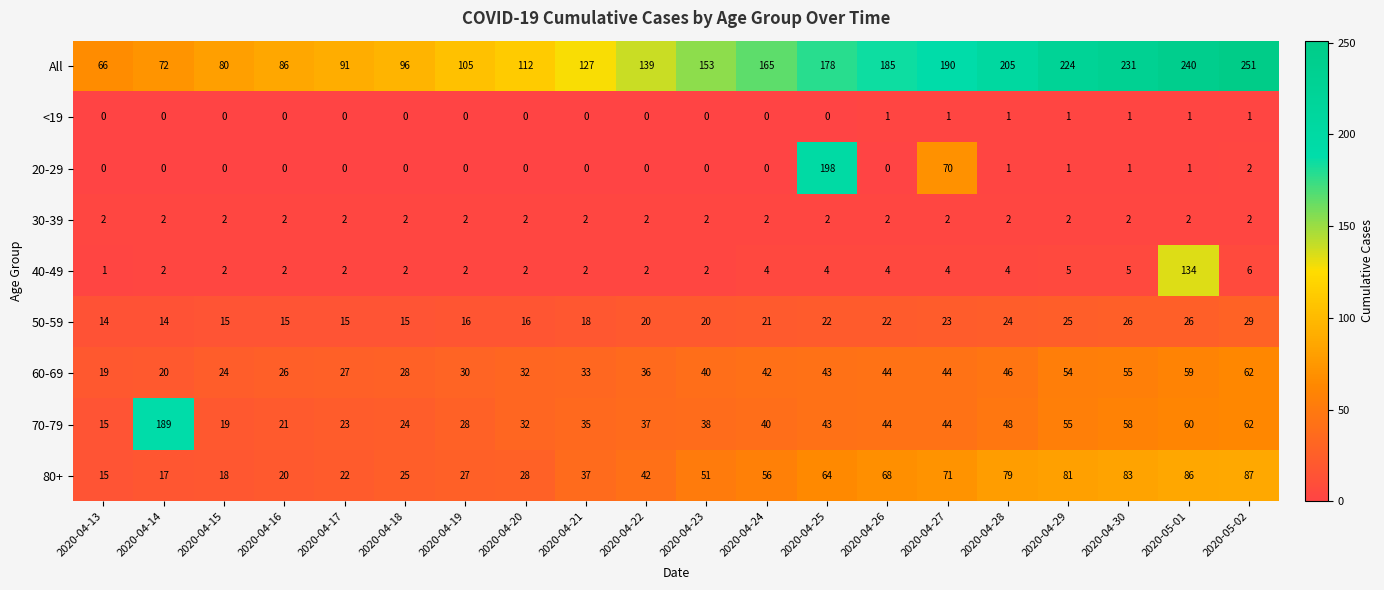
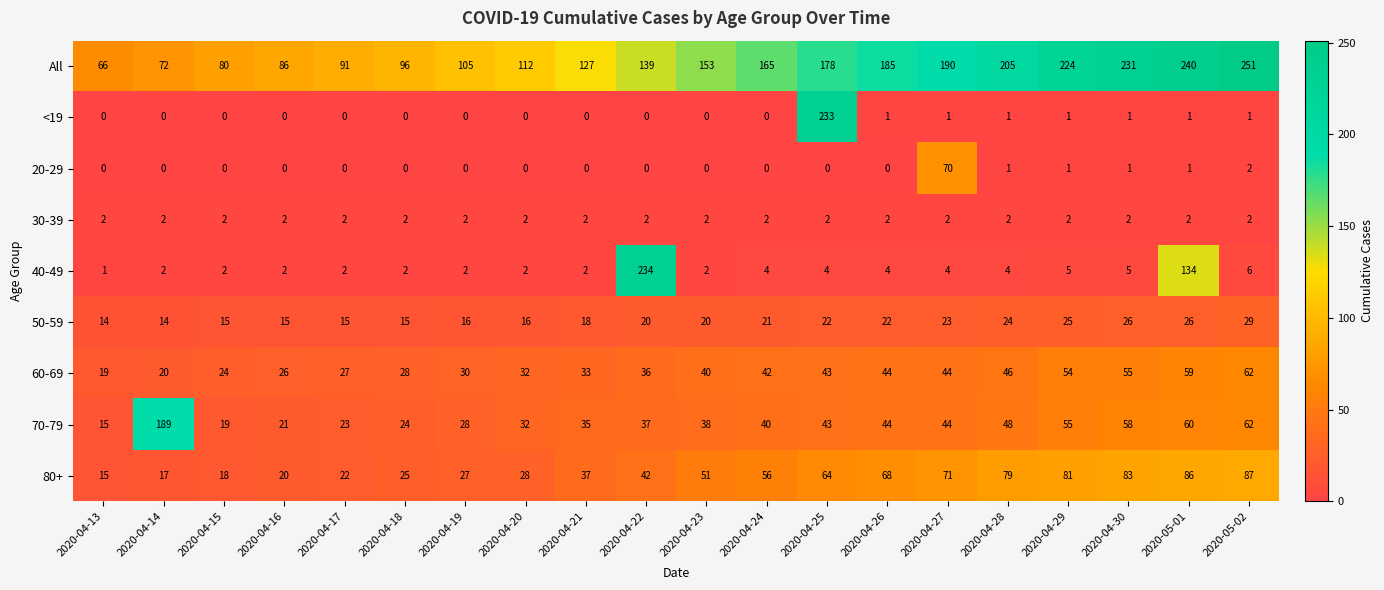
  {
    "All": {
      "2020-04-13": 66,
      "2020-04-14": 72,
      "2020-04-15": 80,
      "2020-04-16": 86,
      "2020-04-17": 91,
      "2020-04-18": 96,
      "2020-04-19": 105,
      "2020-04-20": 112,
      "2020-04-21": 127,
      "2020-04-22": 139,
      "2020-04-23": 153,
      "2020-04-24": 165,
      "2020-04-25": 178,
      "2020-04-26": 185,
      "2020-04-27": 190,
      "2020-04-28": 205,
      "2020-04-29": 224,
      "2020-04-30": 231,
      "2020-05-01": 240,
      "2020-05-02": 251
    },
    "<19": {
      "2020-04-13": 0,
      "2020-04-14": 0,
      "2020-04-15": 0,
      "2020-04-16": 0,
      "2020-04-17": 0,
      "2020-04-18": 0,
      "2020-04-19": 0,
      "2020-04-20": 0,
      "2020-04-21": 0,
      "2020-04-22": 0,
      "2020-04-23": 0,
      "2020-04-24": 0,
-     "2020-04-25": 0,
+     "2020-04-25": 233,
      "2020-04-26": 1,
      "2020-04-27": 1,
      "2020-04-28": 1,
      "2020-04-29": 1,
      "2020-04-30": 1,
      "2020-05-01": 1,
      "2020-05-02": 1
    },
    "20-29": {
      "2020-04-13": 0,
      "2020-04-14": 0,
      "2020-04-15": 0,
      "2020-04-16": 0,
      "2020-04-17": 0,
      "2020-04-18": 0,
      "2020-04-19": 0,
      "2020-04-20": 0,
      "2020-04-21": 0,
      "2020-04-22": 0,
      "2020-04-23": 0,
      "2020-04-24": 0,
-     "2020-04-25": 198,
+     "2020-04-25": 0,
      "2020-04-26": 0,
      "2020-04-27": 70,
      "2020-04-28": 1,
      "2020-04-29": 1,
      "2020-04-30": 1,
      "2020-05-01": 1,
      "2020-05-02": 2
    },
    "30-39": {
      "2020-04-13": 2,
      "2020-04-14": 2,
      "2020-04-15": 2,
      "2020-04-16": 2,
      "2020-04-17": 2,
      "2020-04-18": 2,
      "2020-04-19": 2,
      "2020-04-20": 2,
      "2020-04-21": 2,
      "2020-04-22": 2,
      "2020-04-23": 2,
      "2020-04-24": 2,
      "2020-04-25": 2,
      "2020-04-26": 2,
      "2020-04-27": 2,
      "2020-04-28": 2,
      "2020-04-29": 2,
      "2020-04-30": 2,
      "2020-05-01": 2,
      "2020-05-02": 2
    },
    "40-49": {
      "2020-04-13": 1,
      "2020-04-14": 2,
      "2020-04-15": 2,
      "2020-04-16": 2,
      "2020-04-17": 2,
      "2020-04-18": 2,
      "2020-04-19": 2,
      "2020-04-20": 2,
      "2020-04-21": 2,
-     "2020-04-22": 2,
+     "2020-04-22": 234,
      "2020-04-23": 2,
      "2020-04-24": 4,
      "2020-04-25": 4,
      "2020-04-26": 4,
      "2020-04-27": 4,
      "2020-04-28": 4,
      "2020-04-29": 5,
      "2020-04-30": 5,
      "2020-05-01": 134,
      "2020-05-02": 6
    },
    "50-59": {
      "2020-04-13": 14,
      "2020-04-14": 14,
      "2020-04-15": 15,
      "2020-04-16": 15,
      "2020-04-17": 15,
      "2020-04-18": 15,
      "2020-04-19": 16,
      "2020-04-20": 16,
      "2020-04-21": 18,
      "2020-04-22": 20,
      "2020-04-23": 20,
      "2020-04-24": 21,
      "2020-04-25": 22,
      "2020-04-26": 22,
      "2020-04-27": 23,
      "2020-04-28": 24,
      "2020-04-29": 25,
      "2020-04-30": 26,
      "2020-05-01": 26,
      "2020-05-02": 29
    },
    "60-69": {
      "2020-04-13": 19,
      "2020-04-14": 20,
      "2020-04-15": 24,
      "2020-04-16": 26,
      "2020-04-17": 27,
      "2020-04-18": 28,
      "2020-04-19": 30,
      "2020-04-20": 32,
      "2020-04-21": 33,
      "2020-04-22": 36,
      "2020-04-23": 40,
      "2020-04-24": 42,
      "2020-04-25": 43,
      "2020-04-26": 44,
      "2020-04-27": 44,
      "2020-04-28": 46,
      "2020-04-29": 54,
      "2020-04-30": 55,
      "2020-05-01": 59,
      "2020-05-02": 62
    },
    "70-79": {
      "2020-04-13": 15,
      "2020-04-14": 189,
      "2020-04-15": 19,
      "2020-04-16": 21,
      "2020-04-17": 23,
      "2020-04-18": 24,
      "2020-04-19": 28,
      "2020-04-20": 32,
      "2020-04-21": 35,
      "2020-04-22": 37,
      "2020-04-23": 38,
      "2020-04-24": 40,
      "2020-04-25": 43,
      "2020-04-26": 44,
      "2020-04-27": 44,
      "2020-04-28": 48,
      "2020-04-29": 55,
      "2020-04-30": 58,
      "2020-05-01": 60,
      "2020-05-02": 62
    },
    "80+": {
      "2020-04-13": 15,
      "2020-04-14": 17,
      "2020-04-15": 18,
      "2020-04-16": 20,
      "2020-04-17": 22,
      "2020-04-18": 25,
      "2020-04-19": 27,
      "2020-04-20": 28,
      "2020-04-21": 37,
      "2020-04-22": 42,
      "2020-04-23": 51,
      "2020-04-24": 56,
      "2020-04-25": 64,
      "2020-04-26": 68,
      "2020-04-27": 71,
      "2020-04-28": 79,
      "2020-04-29": 81,
      "2020-04-30": 83,
      "2020-05-01": 86,
      "2020-05-02": 87
    }
  }
